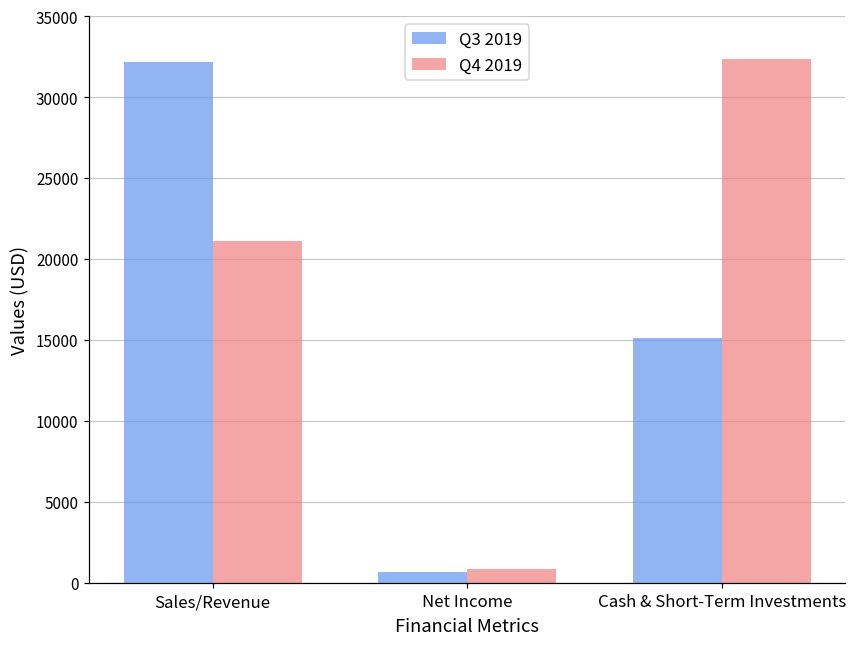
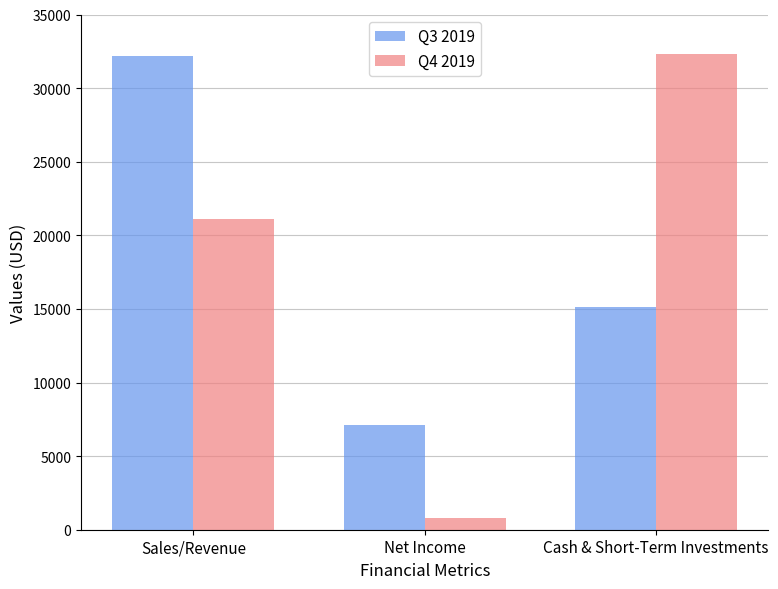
  {
    "Q3 2019": {
      "Sales/Revenue": 32200,
-     "Net Income": 700,
+     "Net Income": 7100,
      "Cash & Short-Term Investments": 15100
    },
    "Q4 2019": {
      "Sales/Revenue": 21100,
      "Net Income": 800,
      "Cash & Short-Term Investments": 32300
    }
  }
